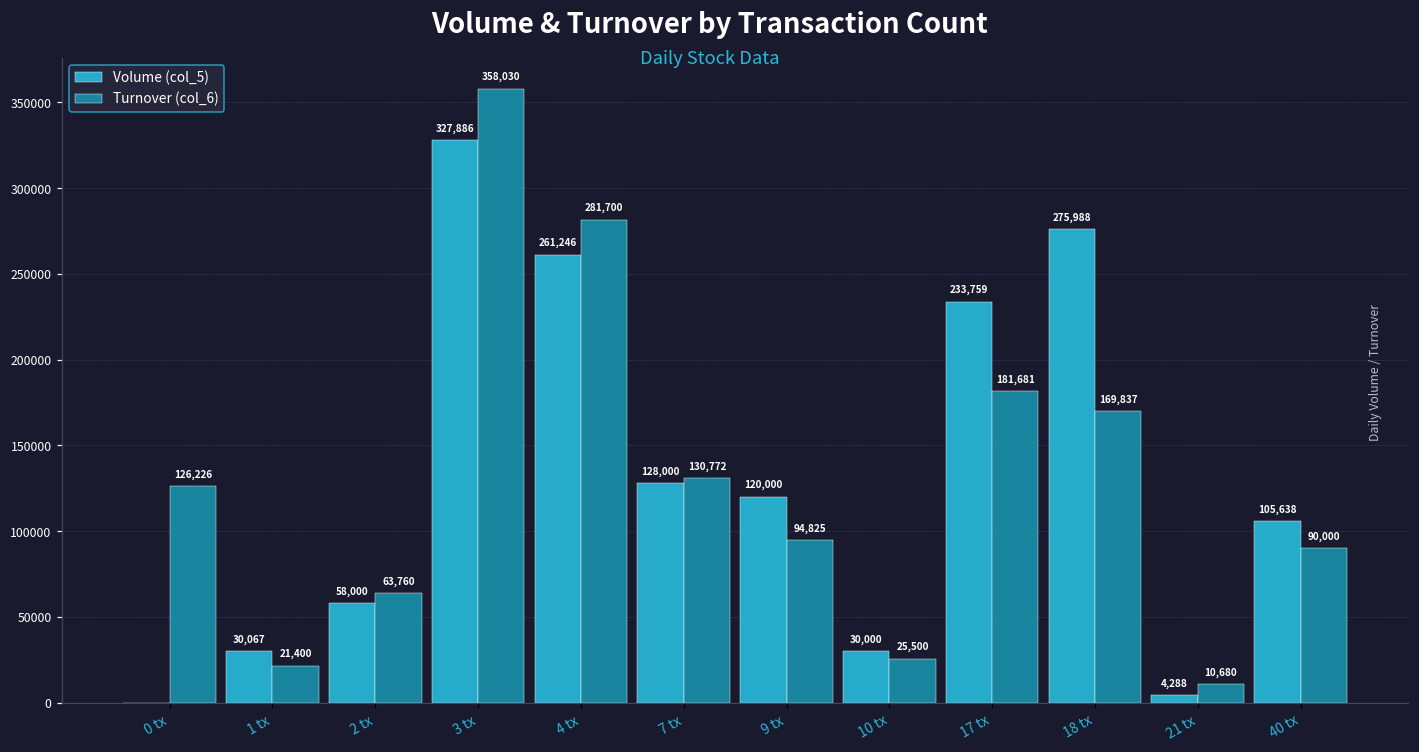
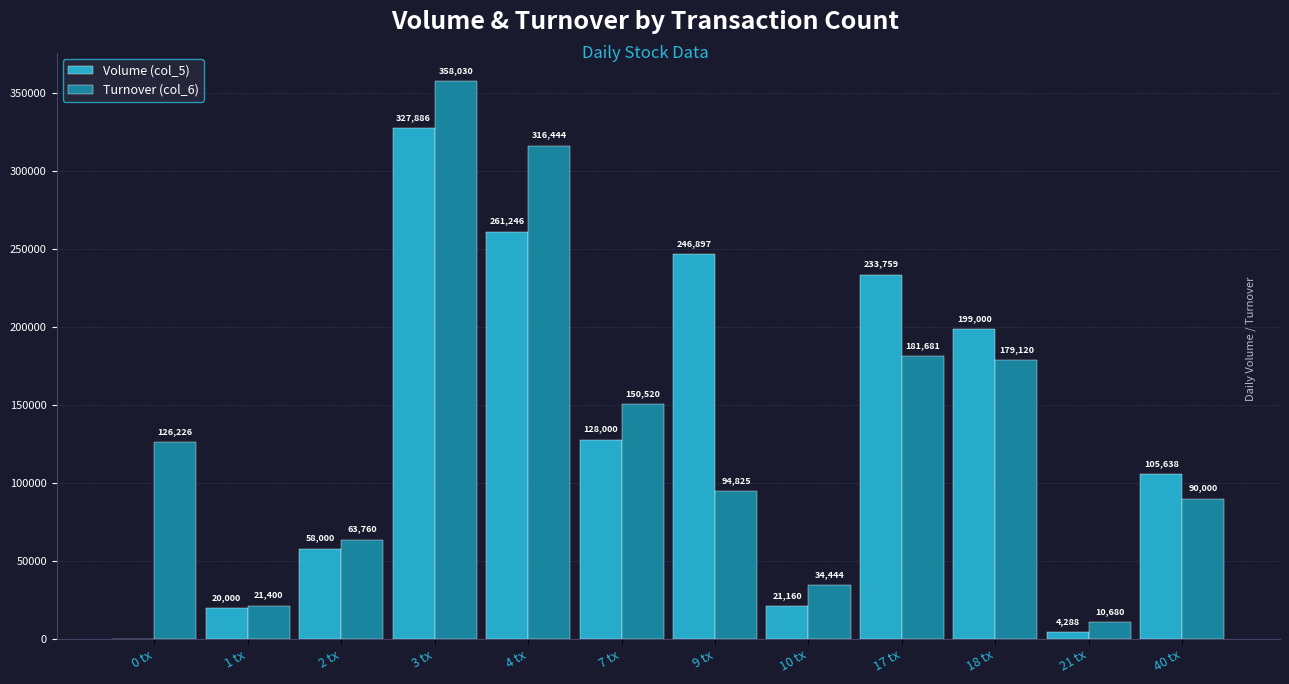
  {
    "Volume (col_5)": {
-     "1 tx": "30,067",
+     "1 tx": "20,000",
      "2 tx": "58,000",
      "3 tx": "327,886",
      "4 tx": "261,246",
      "7 tx": "128,000",
-     "9 tx": "120,000",
-     "10 tx": "30,000",
+     "9 tx": "246,897",
+     "10 tx": "21,160",
      "17 tx": "233,759",
-     "18 tx": "275,988",
+     "18 tx": "199,000",
      "21 tx": "4,288",
      "40 tx": "105,638"
    },
    "Turnover (col_6)": {
      "0 tx": "126,226",
      "1 tx": "21,400",
      "2 tx": "63,760",
      "3 tx": "358,030",
-     "4 tx": "281,700",
-     "7 tx": "130,772",
+     "4 tx": "316,444",
+     "7 tx": "150,520",
      "9 tx": "94,825",
-     "10 tx": "25,500",
+     "10 tx": "34,444",
      "17 tx": "181,681",
-     "18 tx": "169,837",
+     "18 tx": "179,120",
      "21 tx": "10,680",
      "40 tx": "90,000"
    }
  }
